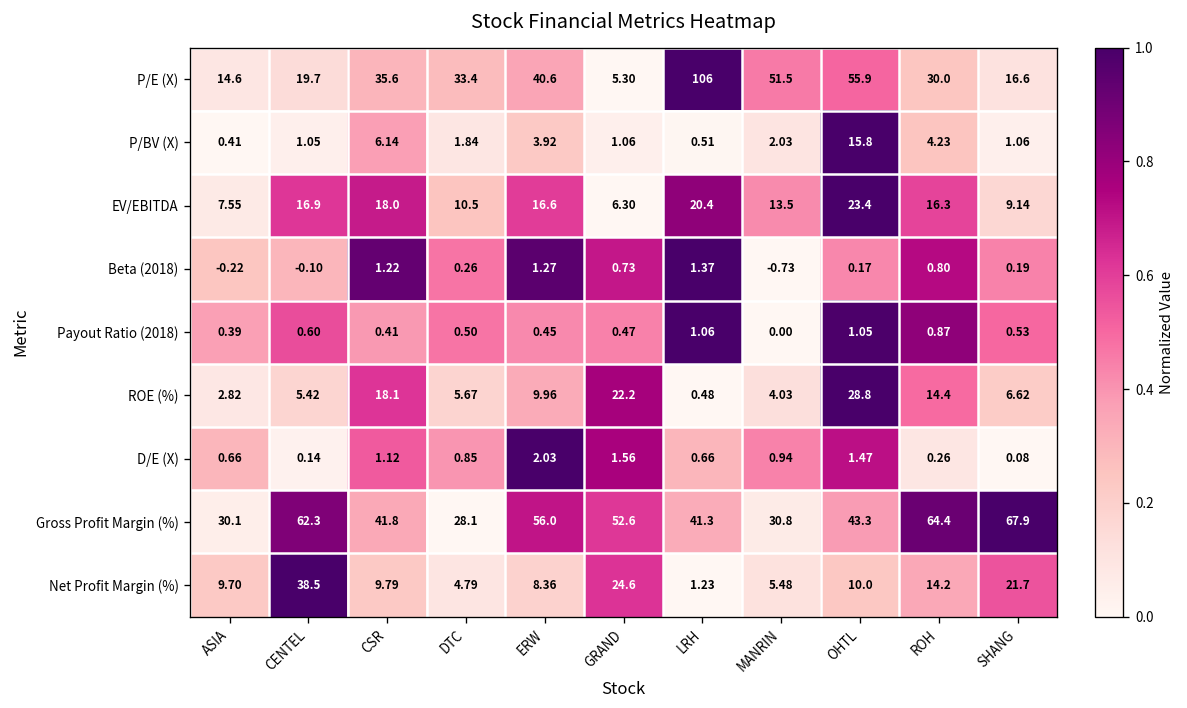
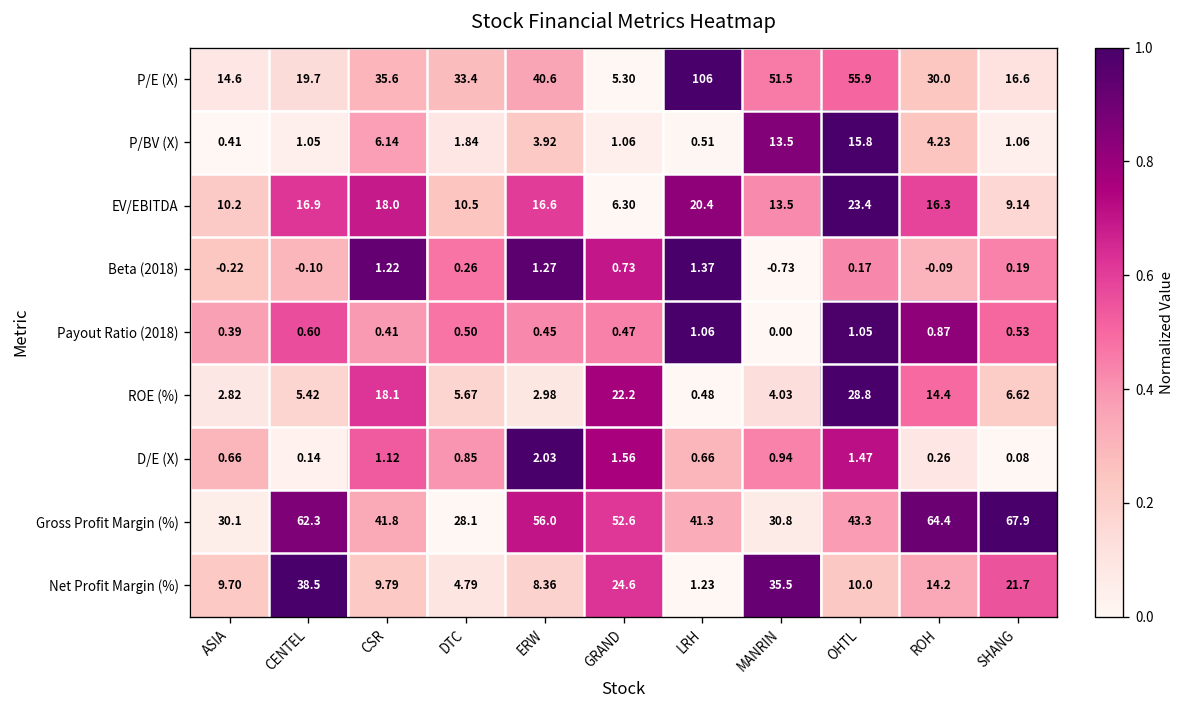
  {
    "P/E (X)": {
      "ASIA": 14.6,
      "CENTEL": 19.7,
      "CSR": 35.6,
      "DTC": 33.4,
      "ERW": 40.6,
      "GRAND": 5.30,
      "LRH": 106,
      "MANRIN": 51.5,
      "OHTL": 55.9,
      "ROH": 30.0,
      "SHANG": 16.6
    },
    "P/BV (X)": {
      "ASIA": 0.41,
      "CENTEL": 1.05,
      "CSR": 6.14,
      "DTC": 1.84,
      "ERW": 3.92,
      "GRAND": 1.06,
      "LRH": 0.51,
-     "MANRIN": 2.03,
+     "MANRIN": 13.5,
      "OHTL": 15.8,
      "ROH": 4.23,
      "SHANG": 1.06
    },
    "EV/EBITDA": {
-     "ASIA": 7.55,
+     "ASIA": 10.2,
      "CENTEL": 16.9,
      "CSR": 18.0,
      "DTC": 10.5,
      "ERW": 16.6,
      "GRAND": 6.30,
      "LRH": 20.4,
      "MANRIN": 13.5,
      "OHTL": 23.4,
      "ROH": 16.3,
      "SHANG": 9.14
    },
    "Beta (2018)": {
      "ASIA": -0.22,
      "CENTEL": -0.10,
      "CSR": 1.22,
      "DTC": 0.26,
      "ERW": 1.27,
      "GRAND": 0.73,
      "LRH": 1.37,
      "MANRIN": -0.73,
      "OHTL": 0.17,
-     "ROH": 0.80,
+     "ROH": -0.09,
      "SHANG": 0.19
    },
    "Payout Ratio (2018)": {
      "ASIA": 0.39,
      "CENTEL": 0.60,
      "CSR": 0.41,
      "DTC": 0.50,
      "ERW": 0.45,
      "GRAND": 0.47,
      "LRH": 1.06,
      "MANRIN": 0.00,
      "OHTL": 1.05,
      "ROH": 0.87,
      "SHANG": 0.53
    },
    "ROE (%)": {
      "ASIA": 2.82,
      "CENTEL": 5.42,
      "CSR": 18.1,
      "DTC": 5.67,
-     "ERW": 9.96,
+     "ERW": 2.98,
      "GRAND": 22.2,
      "LRH": 0.48,
      "MANRIN": 4.03,
      "OHTL": 28.8,
      "ROH": 14.4,
      "SHANG": 6.62
    },
    "D/E (X)": {
      "ASIA": 0.66,
      "CENTEL": 0.14,
      "CSR": 1.12,
      "DTC": 0.85,
      "ERW": 2.03,
      "GRAND": 1.56,
      "LRH": 0.66,
      "MANRIN": 0.94,
      "OHTL": 1.47,
      "ROH": 0.26,
      "SHANG": 0.08
    },
    "Gross Profit Margin (%)": {
      "ASIA": 30.1,
      "CENTEL": 62.3,
      "CSR": 41.8,
      "DTC": 28.1,
      "ERW": 56.0,
      "GRAND": 52.6,
      "LRH": 41.3,
      "MANRIN": 30.8,
      "OHTL": 43.3,
      "ROH": 64.4,
      "SHANG": 67.9
    },
    "Net Profit Margin (%)": {
      "ASIA": 9.70,
      "CENTEL": 38.5,
      "CSR": 9.79,
      "DTC": 4.79,
      "ERW": 8.36,
      "GRAND": 24.6,
      "LRH": 1.23,
-     "MANRIN": 5.48,
+     "MANRIN": 35.5,
      "OHTL": 10.0,
      "ROH": 14.2,
      "SHANG": 21.7
    }
  }
